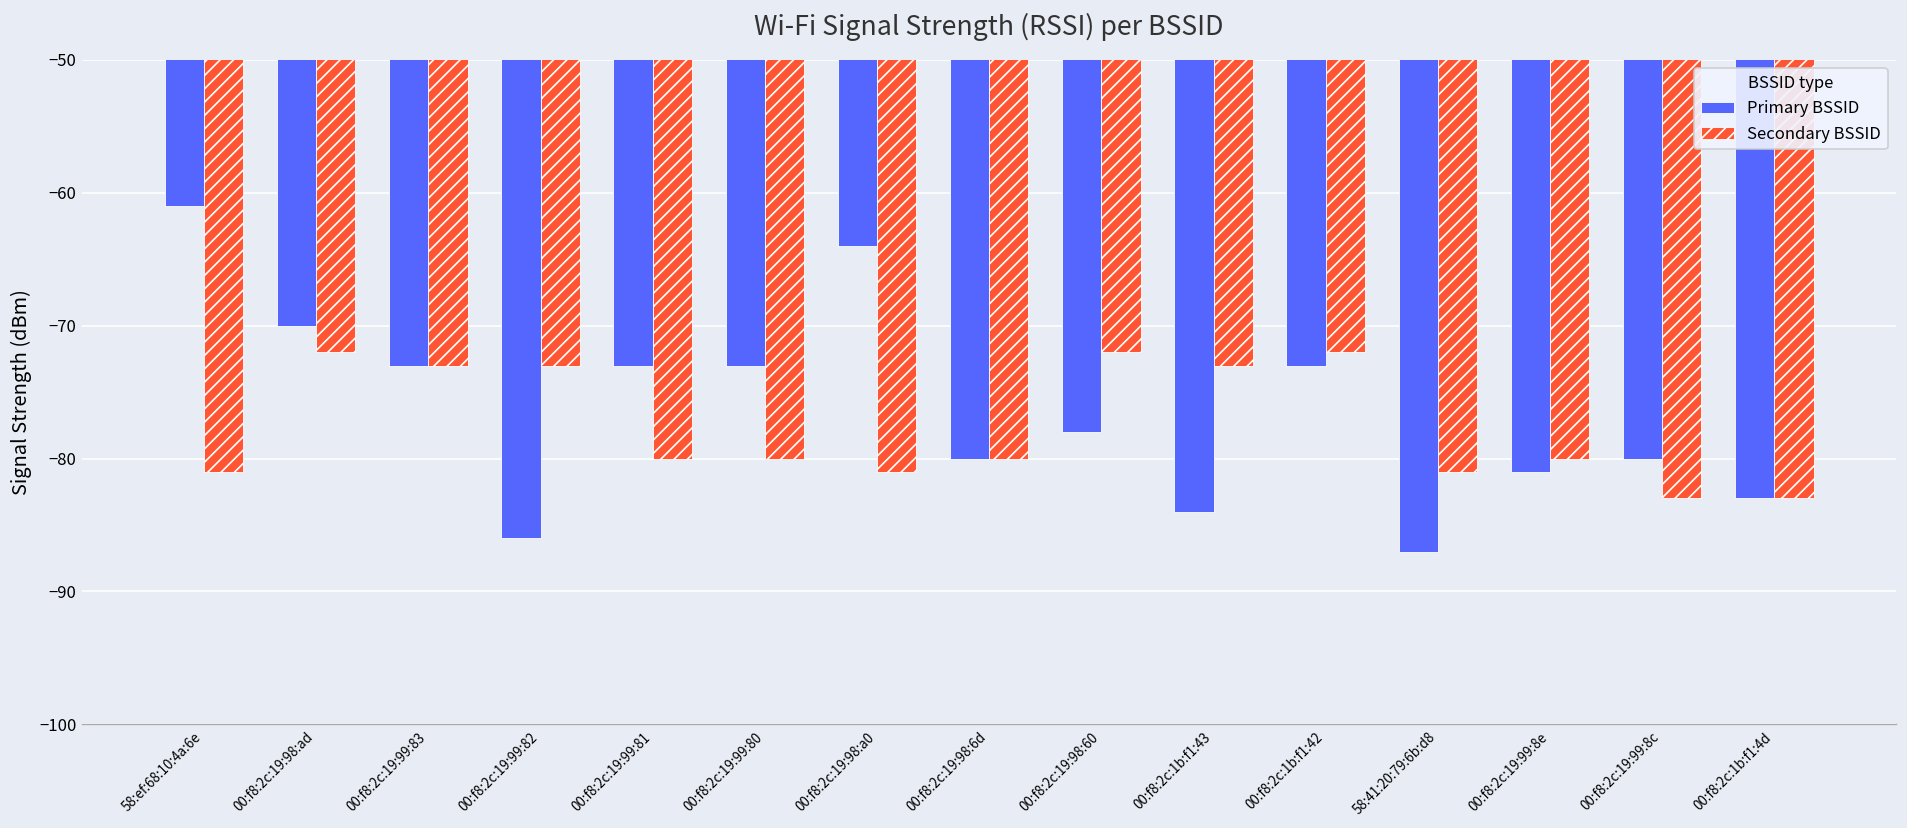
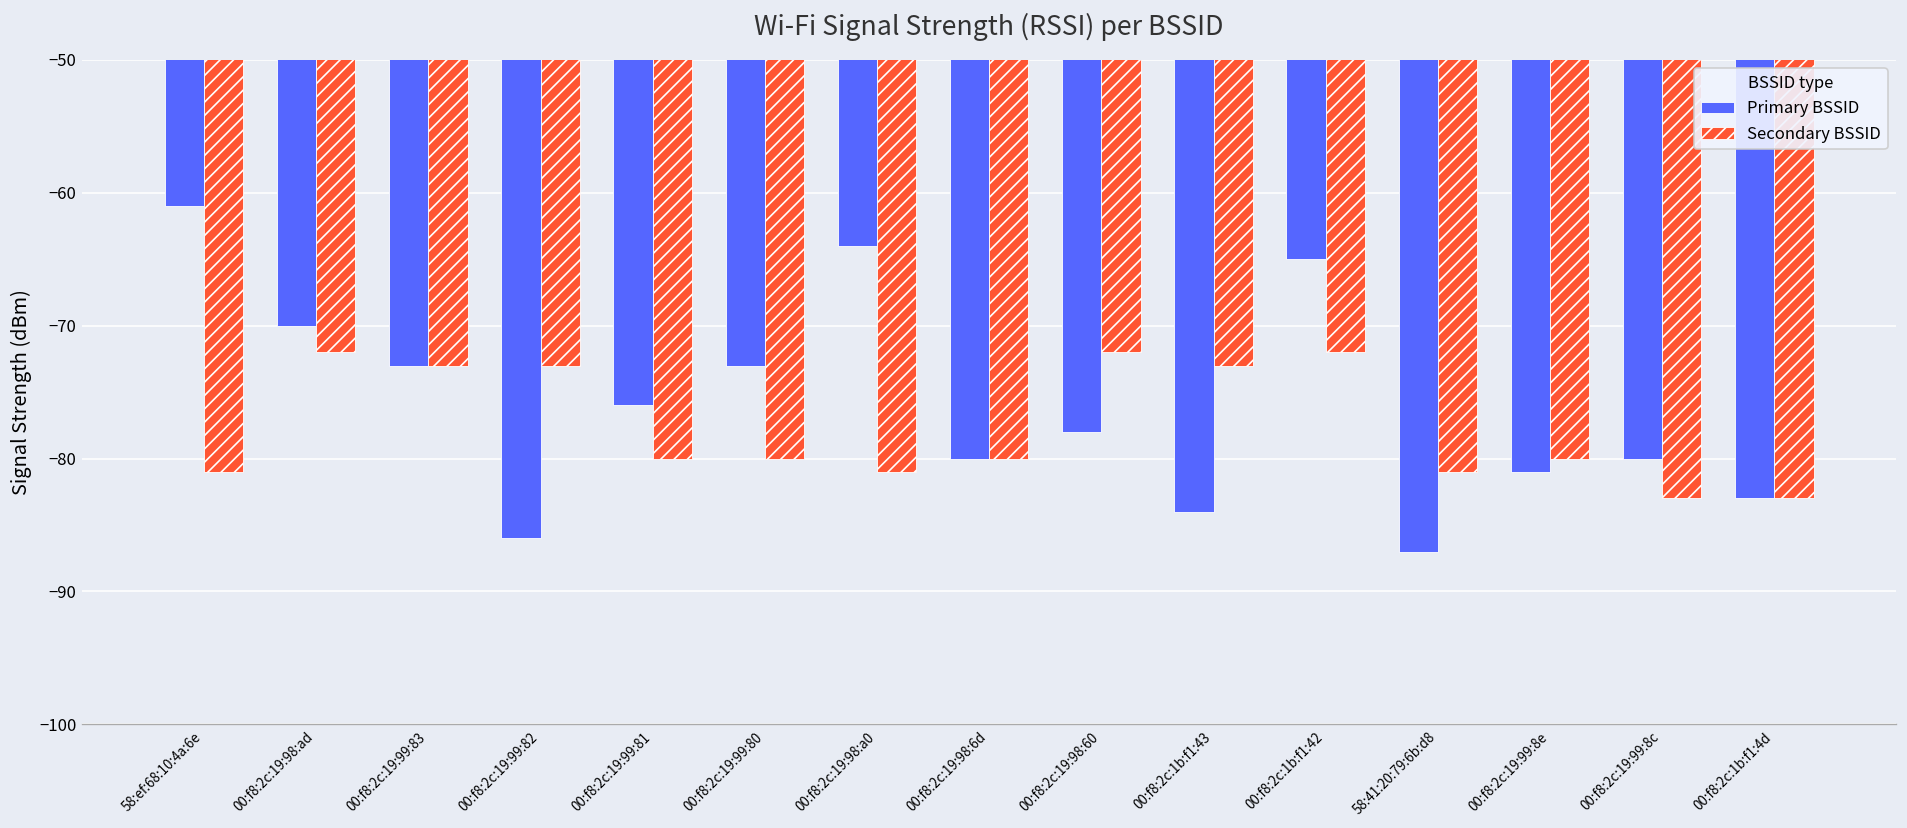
  {
    "Primary BSSID": {
      "58:ef:68:10:4a:6e": -61,
      "00:f8:2c:19:98:ad": -70,
      "00:f8:2c:19:99:83": -73,
      "00:f8:2c:19:99:82": -86,
-     "00:f8:2c:19:99:81": -73,
+     "00:f8:2c:19:99:81": -76,
      "00:f8:2c:19:99:80": -73,
      "00:f8:2c:19:98:a0": -64,
      "00:f8:2c:19:98:6d": -80,
      "00:f8:2c:19:98:60": -78,
      "00:f8:2c:1b:f1:43": -84,
-     "00:f8:2c:1b:f1:42": -73,
+     "00:f8:2c:1b:f1:42": -65,
      "58:41:20:79:6b:d8": -87,
      "00:f8:2c:19:99:8e": -81,
      "00:f8:2c:19:99:8c": -80,
      "00:f8:2c:1b:f1:4d": -83
    },
    "Secondary BSSID": {
      "58:ef:68:10:4a:6e": -81,
      "00:f8:2c:19:98:ad": -72,
      "00:f8:2c:19:99:83": -73,
      "00:f8:2c:19:99:82": -73,
      "00:f8:2c:19:99:81": -80,
      "00:f8:2c:19:99:80": -80,
      "00:f8:2c:19:98:a0": -81,
      "00:f8:2c:19:98:6d": -80,
      "00:f8:2c:19:98:60": -72,
      "00:f8:2c:1b:f1:43": -73,
      "00:f8:2c:1b:f1:42": -72,
      "58:41:20:79:6b:d8": -81,
      "00:f8:2c:19:99:8e": -80,
      "00:f8:2c:19:99:8c": -83,
      "00:f8:2c:1b:f1:4d": -83
    }
  }
